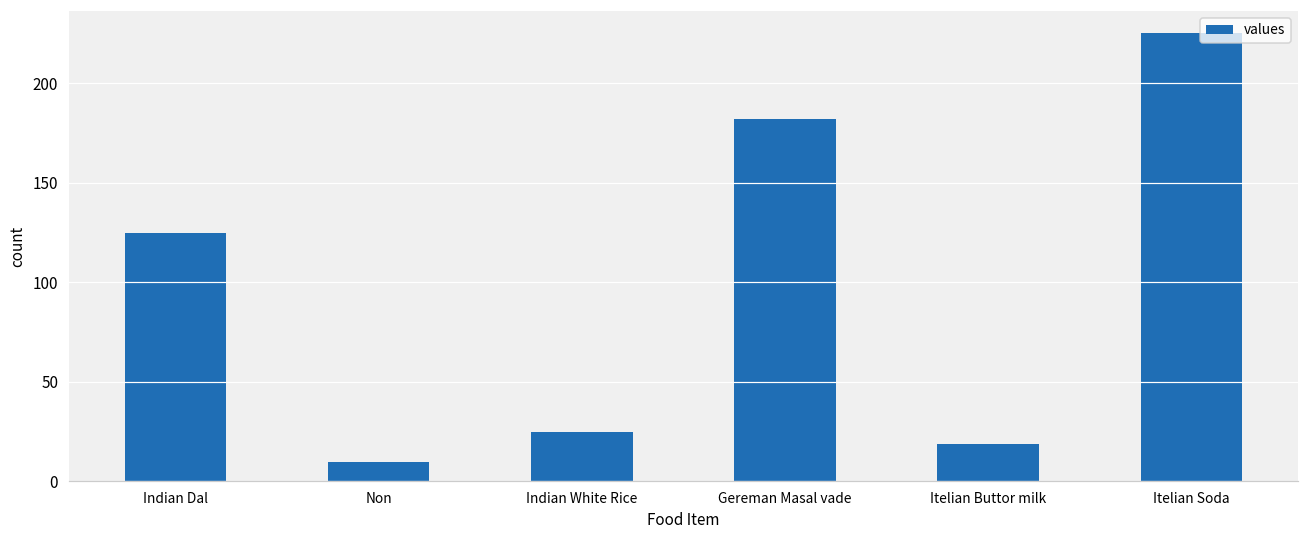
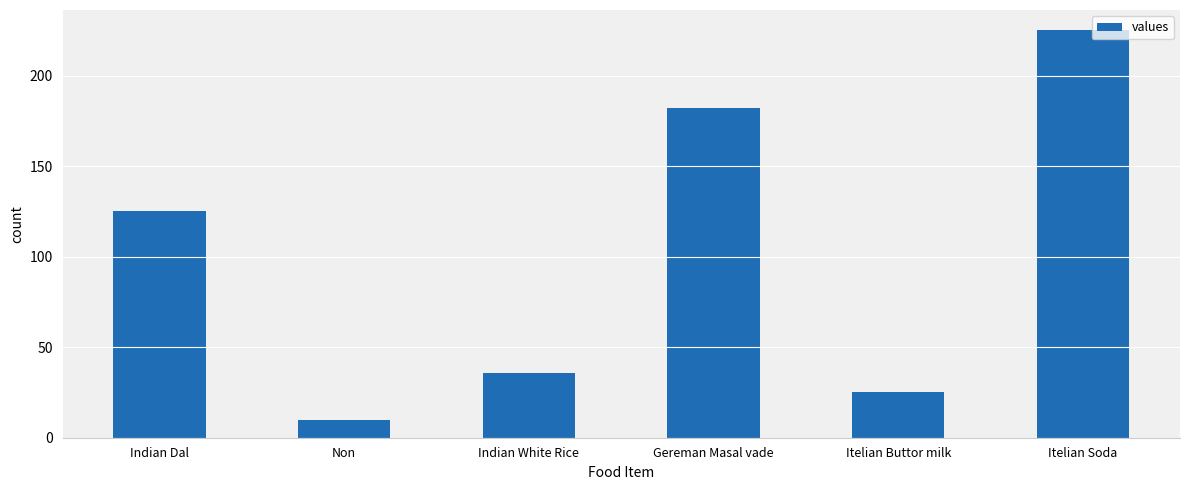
  {
    "Indian Dal": 125,
    "Non": 10,
-   "Indian White Rice": 25,
+   "Indian White Rice": 36,
    "Gereman Masal vade": 182,
-   "Itelian Buttor milk": 19,
+   "Itelian Buttor milk": 25,
    "Itelian Soda": 225
  }
